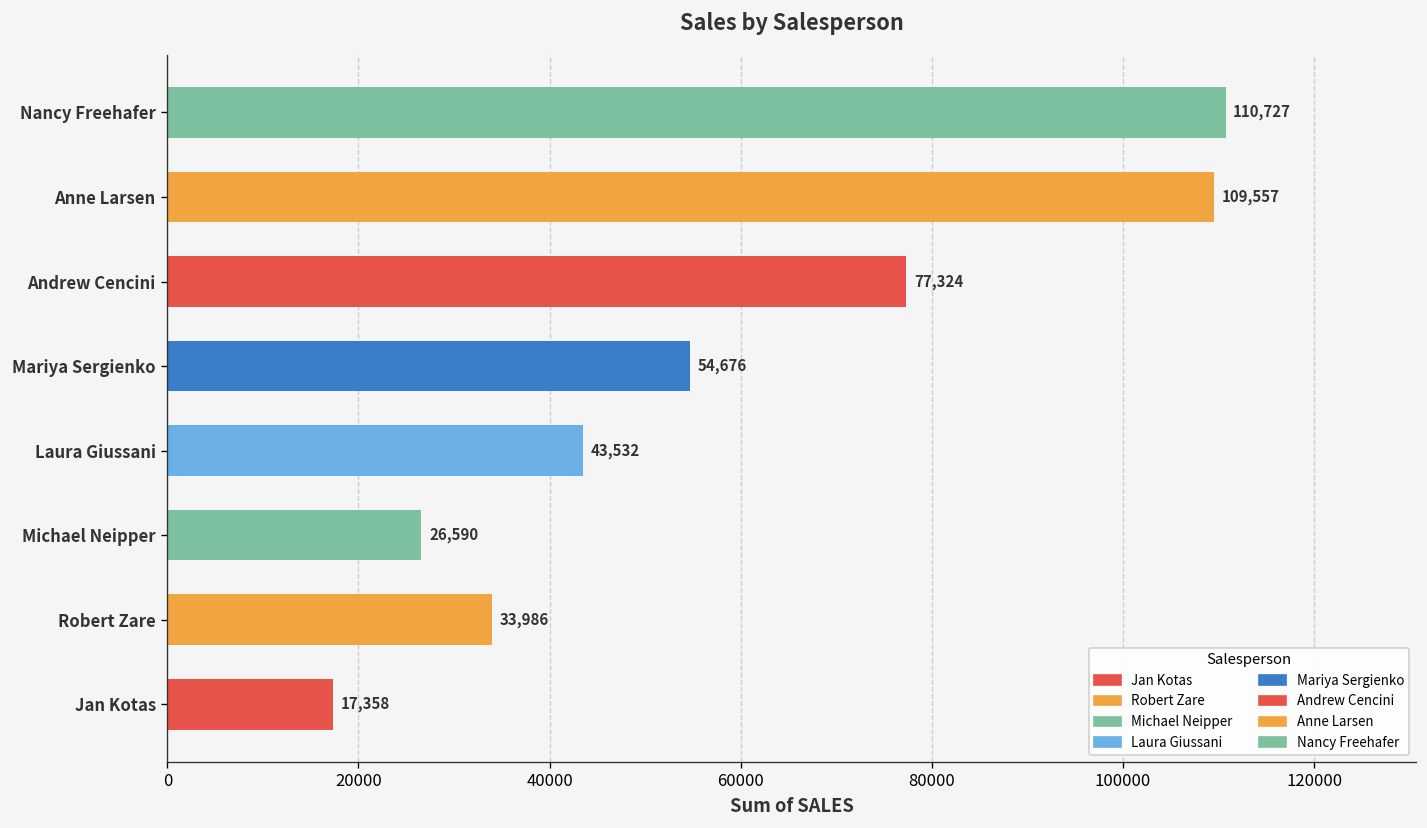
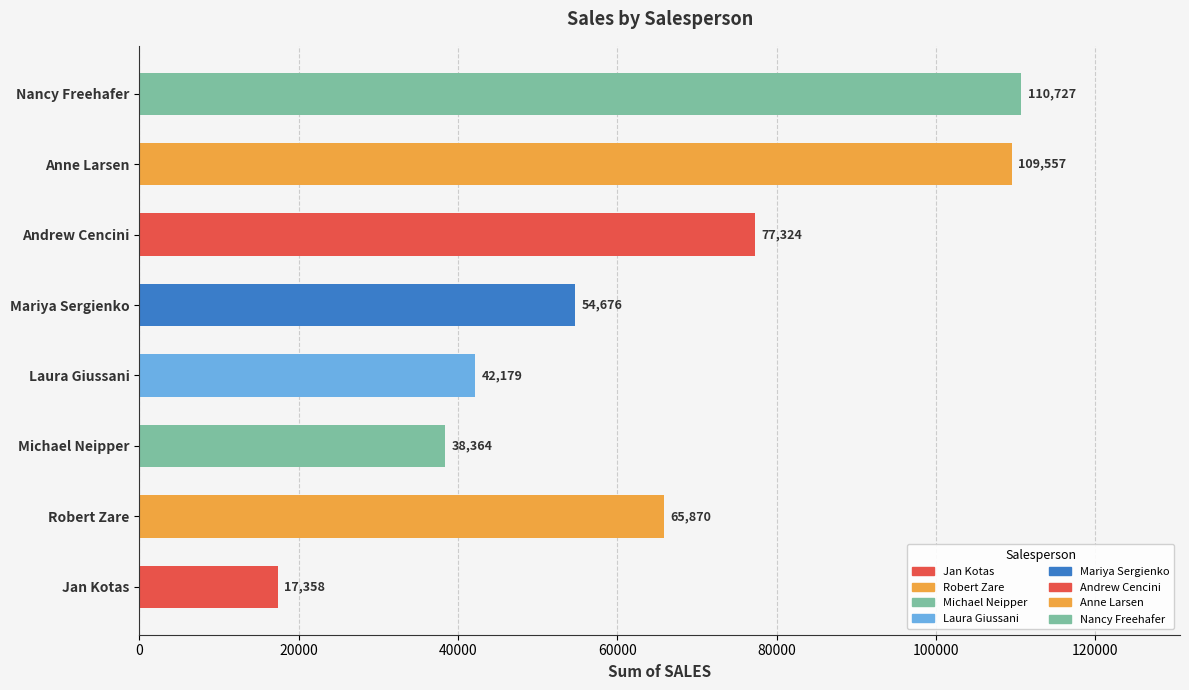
  {
    "Nancy Freehafer": "110,727",
    "Anne Larsen": "109,557",
    "Andrew Cencini": "77,324",
    "Mariya Sergienko": "54,676",
-   "Laura Giussani": "43,532",
-   "Michael Neipper": "26,590",
-   "Robert Zare": "33,986",
+   "Laura Giussani": "42,179",
+   "Michael Neipper": "38,364",
+   "Robert Zare": "65,870",
    "Jan Kotas": "17,358"
  }
